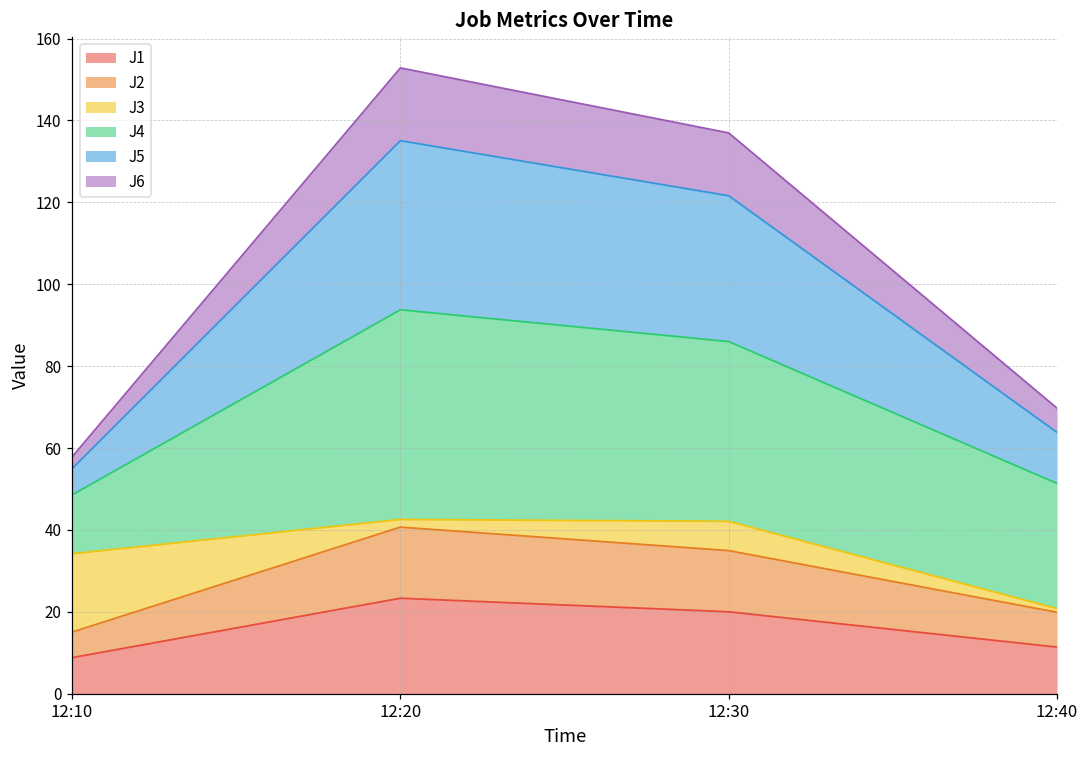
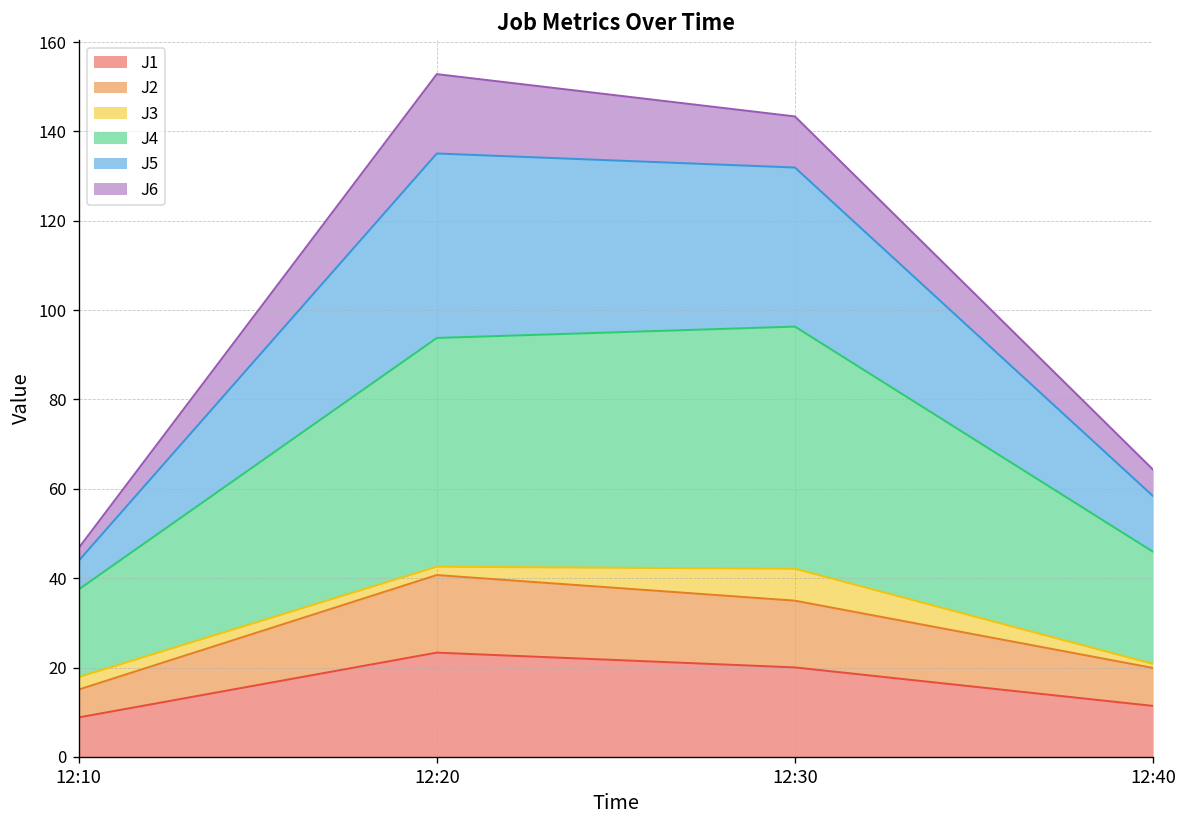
  {
    "J3": {
-     "12:10": 19,
+     "12:10": 3,
      "12:20": 2,
      "12:30": 7,
      "12:40": 1
    },
    "J4": {
-     "12:10": 14,
+     "12:10": 20,
      "12:20": 51,
-     "12:30": 44,
-     "12:40": 31
+     "12:30": 54,
+     "12:40": 25
    },
    "J5": {
      "12:10": 6,
      "12:20": 41,
      "12:30": 36,
      "12:40": 12
    },
    "J6": {
      "12:10": 3,
      "12:20": 18,
-     "12:30": 15,
+     "12:30": 11,
      "12:40": 6
    }
  }
